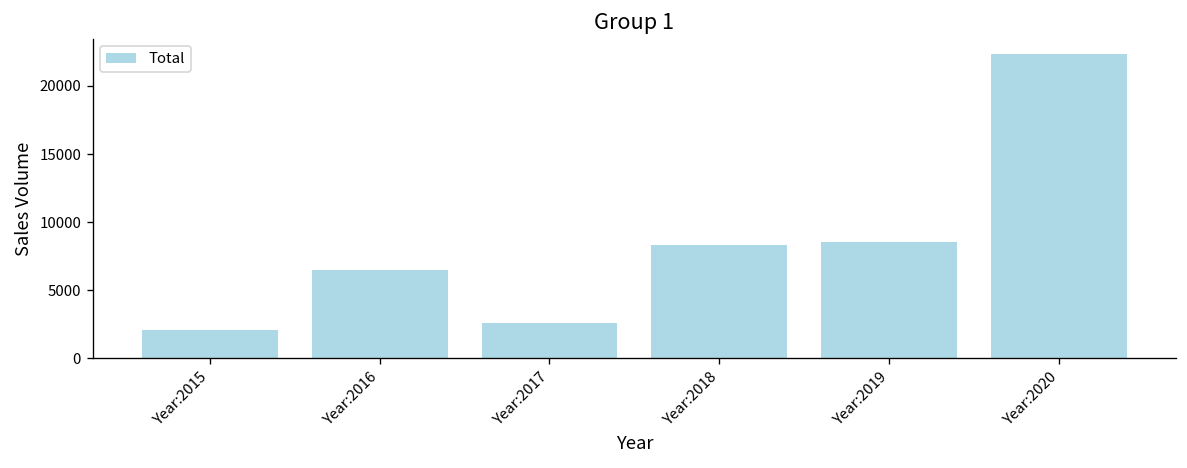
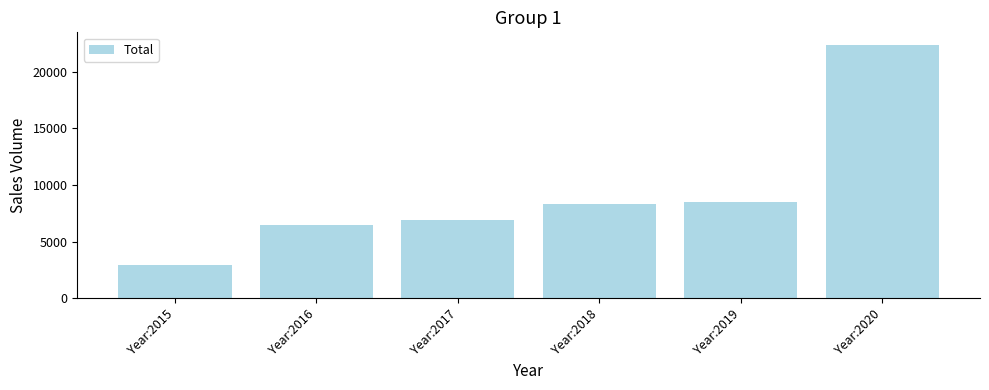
  {
-   "Year:2015": 2100,
+   "Year:2015": 3000,
    "Year:2016": 6500,
-   "Year:2017": 2600,
+   "Year:2017": 6900,
    "Year:2018": 8300,
    "Year:2019": 8500,
    "Year:2020": 22400
  }
